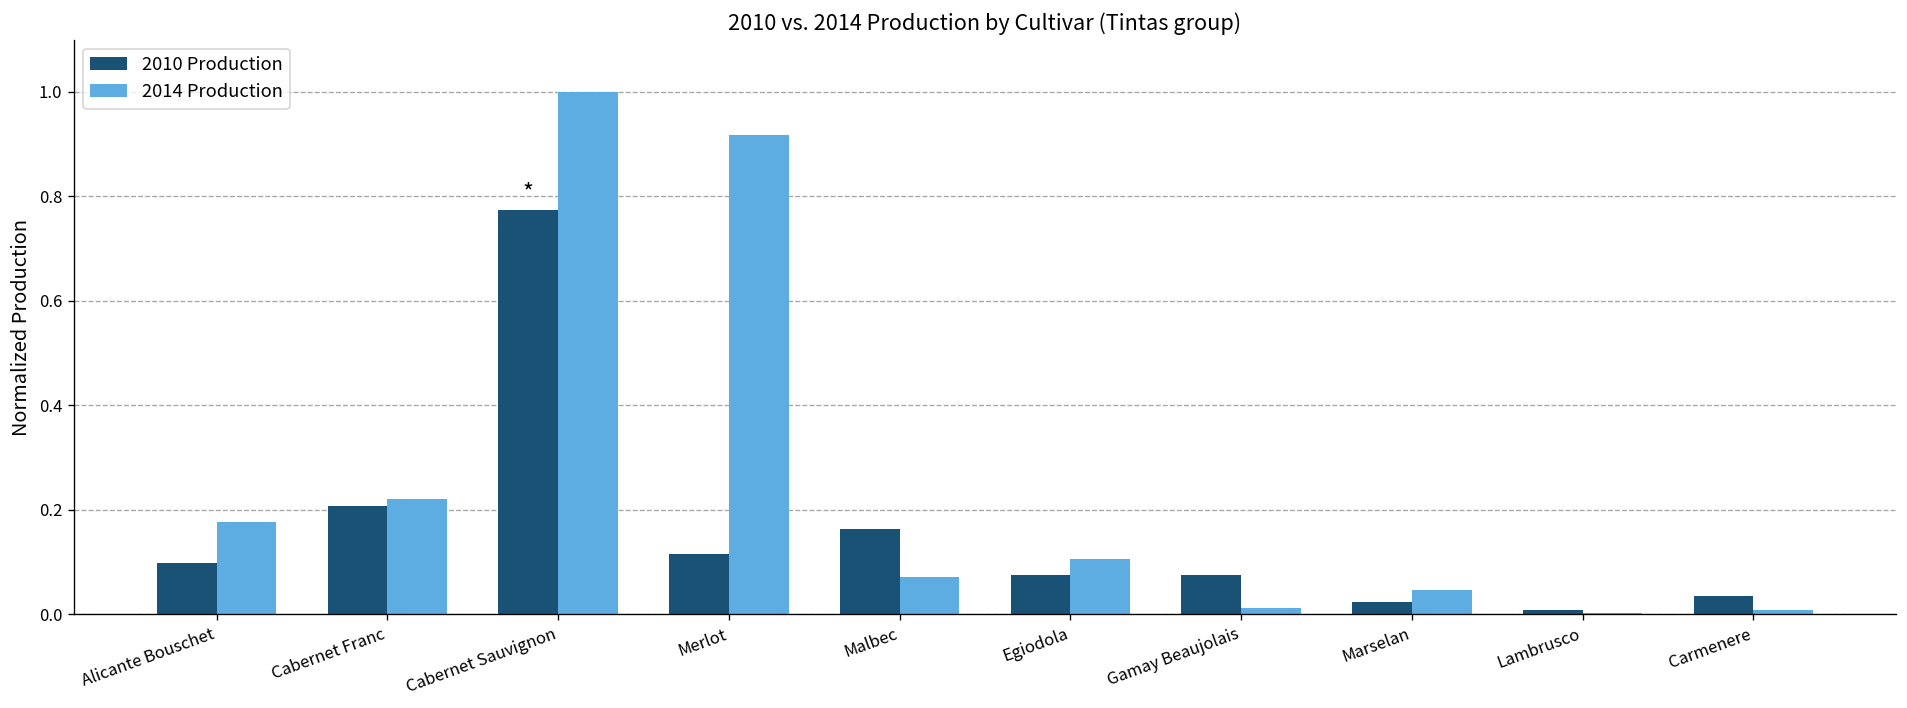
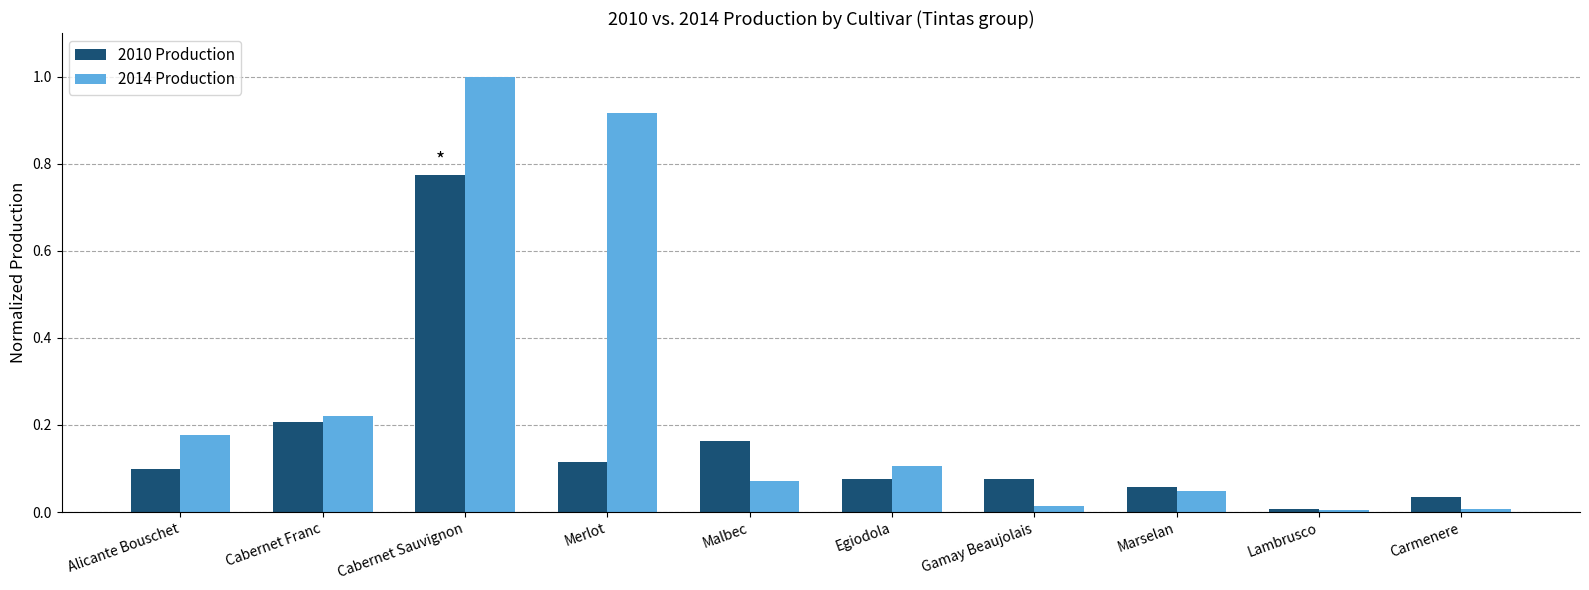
  {
    "2010 Production": {
      "Alicante Bouschet": 0.10,
      "Cabernet Franc": 0.21,
      "Cabernet Sauvignon": 0.77,
      "Merlot": 0.12,
      "Malbec": 0.16,
      "Egiodola": 0.08,
      "Gamay Beaujolais": 0.07,
-     "Marselan": 0.02,
+     "Marselan": 0.06,
      "Lambrusco": 0.01,
      "Carmenere": 0.04
    },
    "2014 Production": {
      "Alicante Bouschet": 0.18,
      "Cabernet Franc": 0.22,
      "Cabernet Sauvignon": 1.00,
      "Merlot": 0.92,
      "Malbec": 0.07,
      "Egiodola": 0.11,
      "Gamay Beaujolais": 0.01,
      "Marselan": 0.05,
      "Carmenere": 0.01
    }
  }
